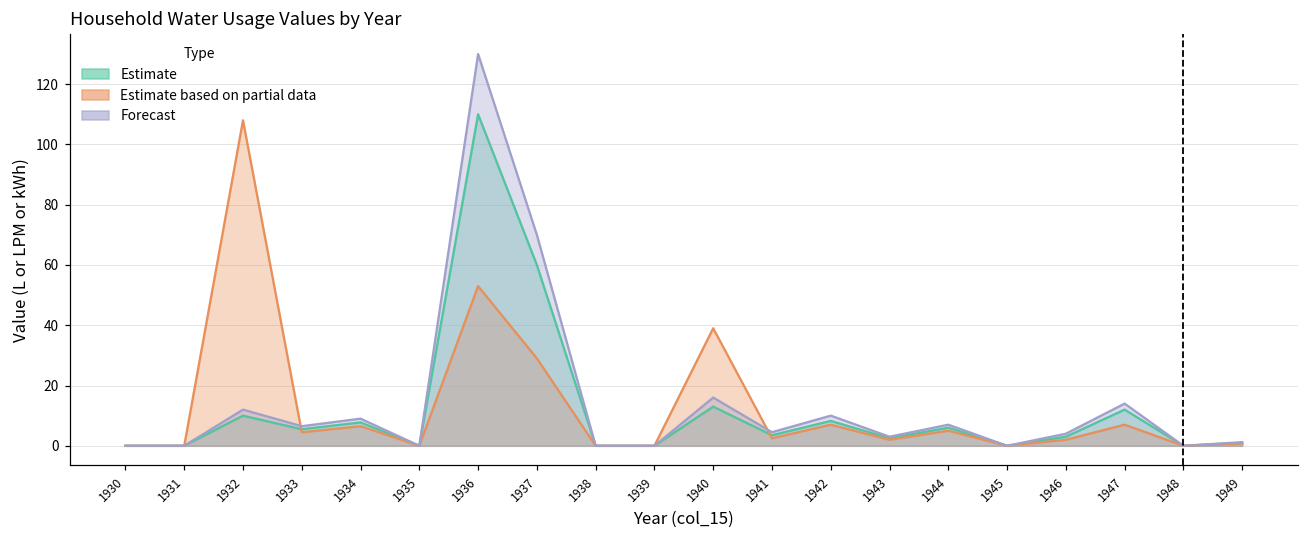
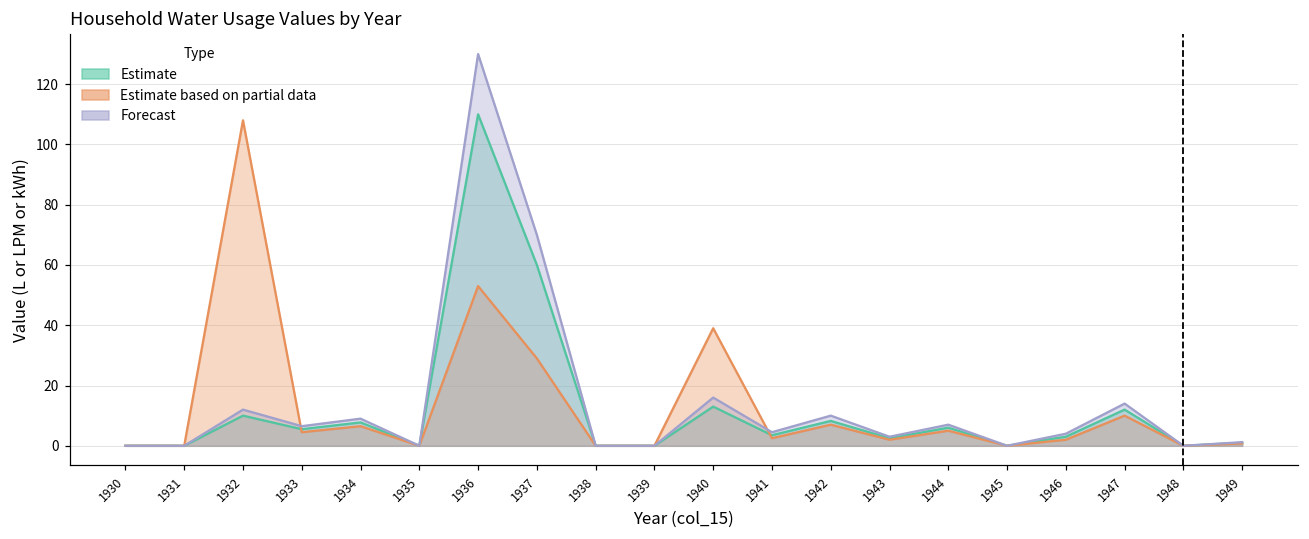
  {
    "Estimate based on partial data": {
      "1932": 108,
      "1933": 5,
      "1934": 7,
      "1936": 53,
      "1937": 29,
      "1940": 39,
      "1941": 3,
      "1942": 7,
      "1944": 5,
      "1946": 2,
-     "1947": 7
+     "1947": 10
    }
  }
